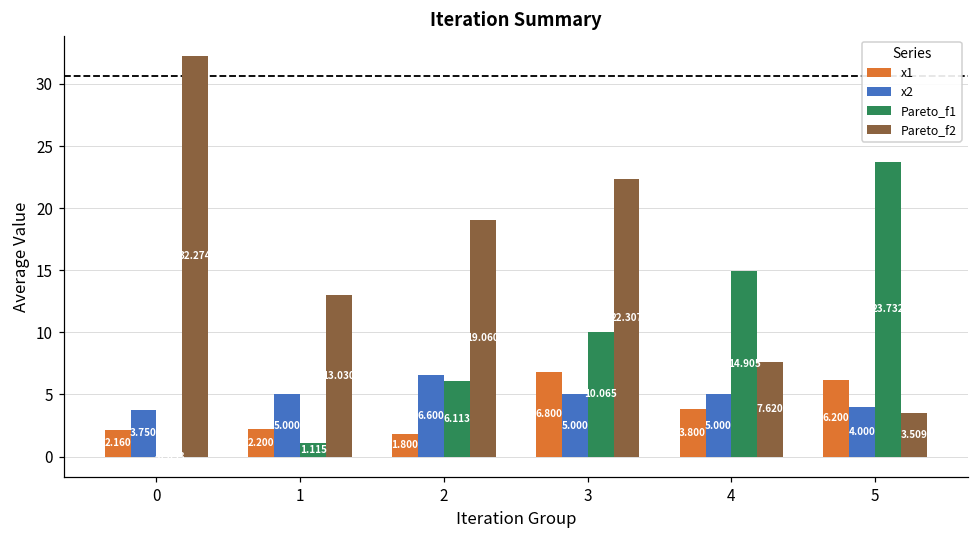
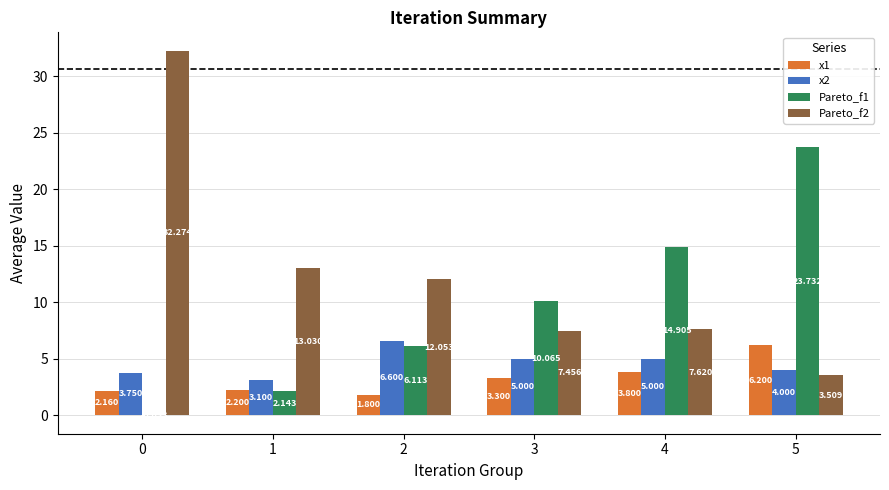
  {
    "x1": {
      "0": 2.160,
      "1": 2.200,
      "2": 1.800,
-     "3": 6.800,
+     "3": 3.300,
      "4": 3.800,
      "5": 6.200
    },
    "x2": {
      "0": 3.750,
-     "1": 5.000,
+     "1": 3.100,
      "2": 6.600,
      "3": 5.000,
      "4": 5.000,
      "5": 4.000
    },
    "Pareto_f1": {
-     "1": 1.115,
+     "1": 2.143,
      "2": 6.113,
      "3": 10.065,
      "4": 14.905,
      "5": 23.732
    },
    "Pareto_f2": {
      "0": 32.274,
      "1": 13.030,
-     "2": 19.060,
-     "3": 22.307,
+     "2": 12.053,
+     "3": 7.456,
      "4": 7.620,
      "5": 3.509
    }
  }
